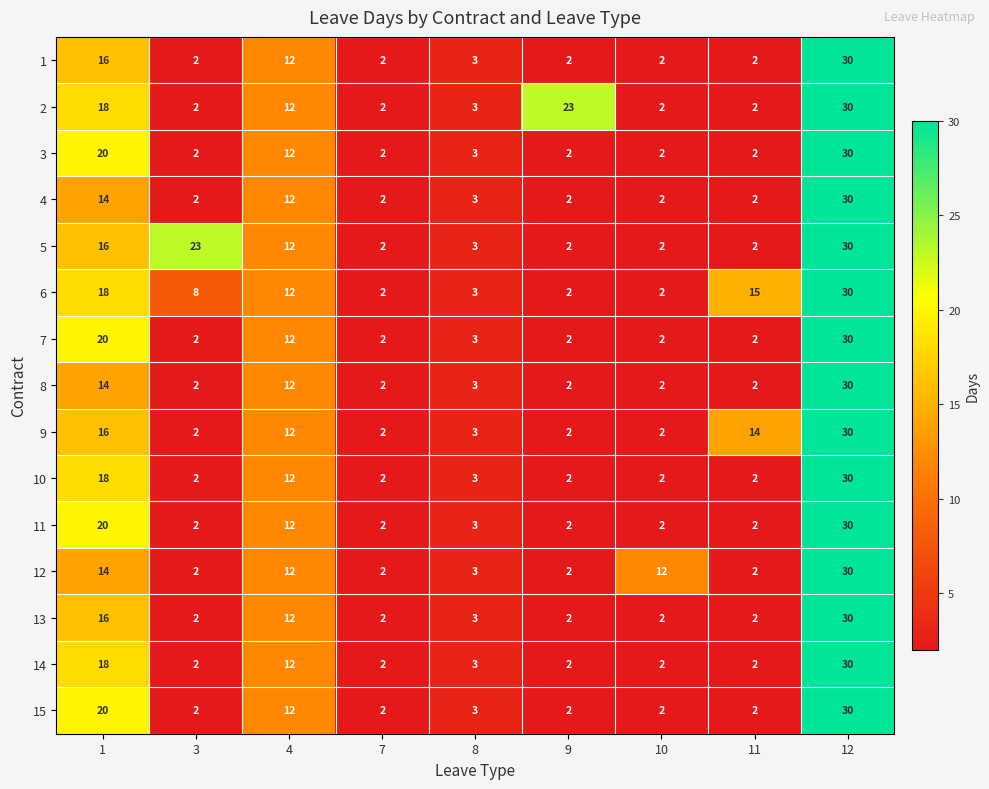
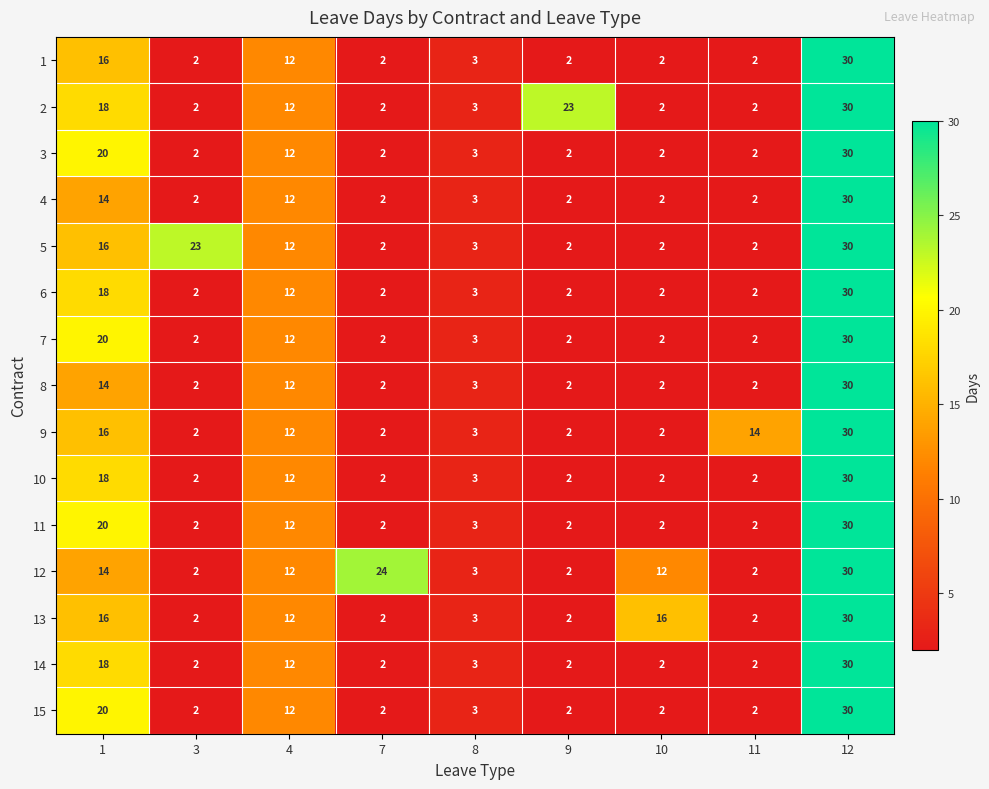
  {
    "1": {
      "1": 16,
      "3": 2,
      "4": 12,
      "7": 2,
      "8": 3,
      "9": 2,
      "10": 2,
      "11": 2,
      "12": 30
    },
    "2": {
      "1": 18,
      "3": 2,
      "4": 12,
      "7": 2,
      "8": 3,
      "9": 23,
      "10": 2,
      "11": 2,
      "12": 30
    },
    "3": {
      "1": 20,
      "3": 2,
      "4": 12,
      "7": 2,
      "8": 3,
      "9": 2,
      "10": 2,
      "11": 2,
      "12": 30
    },
    "4": {
      "1": 14,
      "3": 2,
      "4": 12,
      "7": 2,
      "8": 3,
      "9": 2,
      "10": 2,
      "11": 2,
      "12": 30
    },
    "5": {
      "1": 16,
      "3": 23,
      "4": 12,
      "7": 2,
      "8": 3,
      "9": 2,
      "10": 2,
      "11": 2,
      "12": 30
    },
    "6": {
      "1": 18,
-     "3": 8,
+     "3": 2,
      "4": 12,
      "7": 2,
      "8": 3,
      "9": 2,
      "10": 2,
-     "11": 15,
+     "11": 2,
      "12": 30
    },
    "7": {
      "1": 20,
      "3": 2,
      "4": 12,
      "7": 2,
      "8": 3,
      "9": 2,
      "10": 2,
      "11": 2,
      "12": 30
    },
    "8": {
      "1": 14,
      "3": 2,
      "4": 12,
      "7": 2,
      "8": 3,
      "9": 2,
      "10": 2,
      "11": 2,
      "12": 30
    },
    "9": {
      "1": 16,
      "3": 2,
      "4": 12,
      "7": 2,
      "8": 3,
      "9": 2,
      "10": 2,
      "11": 14,
      "12": 30
    },
    "10": {
      "1": 18,
      "3": 2,
      "4": 12,
      "7": 2,
      "8": 3,
      "9": 2,
      "10": 2,
      "11": 2,
      "12": 30
    },
    "11": {
      "1": 20,
      "3": 2,
      "4": 12,
      "7": 2,
      "8": 3,
      "9": 2,
      "10": 2,
      "11": 2,
      "12": 30
    },
    "12": {
      "1": 14,
      "3": 2,
      "4": 12,
-     "7": 2,
+     "7": 24,
      "8": 3,
      "9": 2,
      "10": 12,
      "11": 2,
      "12": 30
    },
    "13": {
      "1": 16,
      "3": 2,
      "4": 12,
      "7": 2,
      "8": 3,
      "9": 2,
-     "10": 2,
+     "10": 16,
      "11": 2,
      "12": 30
    },
    "14": {
      "1": 18,
      "3": 2,
      "4": 12,
      "7": 2,
      "8": 3,
      "9": 2,
      "10": 2,
      "11": 2,
      "12": 30
    },
    "15": {
      "1": 20,
      "3": 2,
      "4": 12,
      "7": 2,
      "8": 3,
      "9": 2,
      "10": 2,
      "11": 2,
      "12": 30
    }
  }
